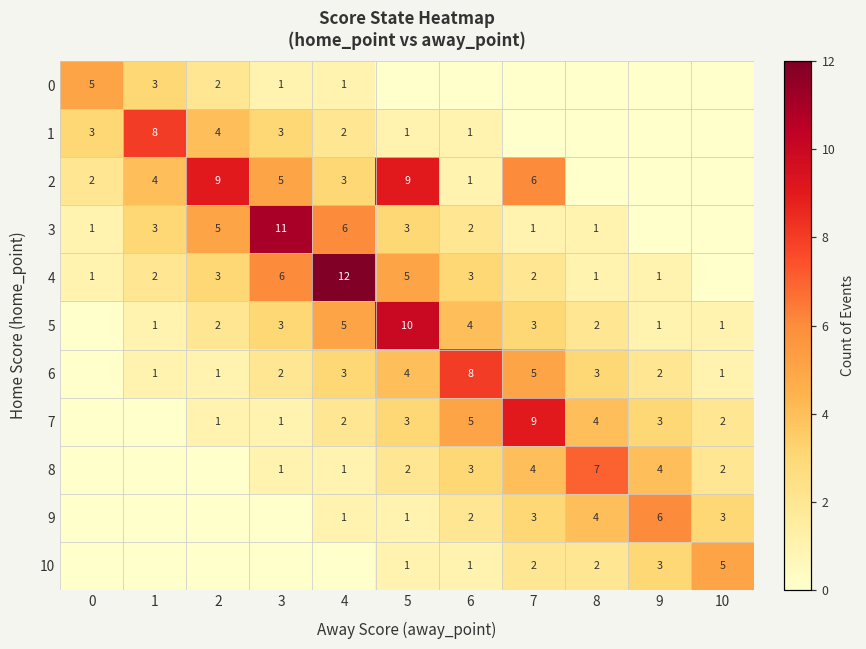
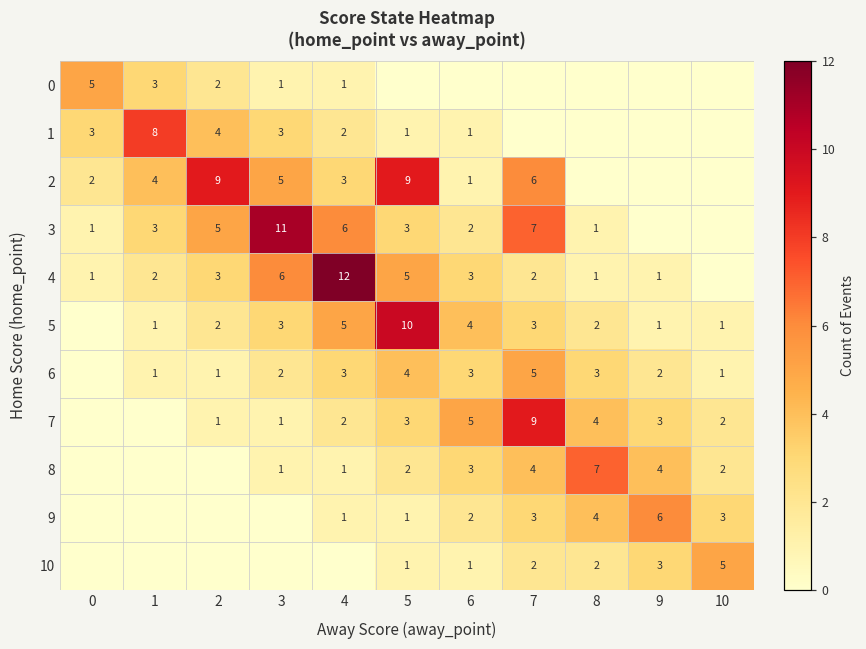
  {
    "0": {
      "0": 5,
      "1": 3,
      "2": 2,
      "3": 1,
      "4": 1
    },
    "1": {
      "0": 3,
      "1": 8,
      "2": 4,
      "3": 3,
      "4": 2,
      "5": 1,
      "6": 1
    },
    "2": {
      "0": 2,
      "1": 4,
      "2": 9,
      "3": 5,
      "4": 3,
      "5": 9,
      "6": 1,
      "7": 6
    },
    "3": {
      "0": 1,
      "1": 3,
      "2": 5,
      "3": 11,
      "4": 6,
      "5": 3,
      "6": 2,
-     "7": 1,
+     "7": 7,
      "8": 1
    },
    "4": {
      "0": 1,
      "1": 2,
      "2": 3,
      "3": 6,
      "4": 12,
      "5": 5,
      "6": 3,
      "7": 2,
      "8": 1,
      "9": 1
    },
    "5": {
      "1": 1,
      "2": 2,
      "3": 3,
      "4": 5,
      "5": 10,
      "6": 4,
      "7": 3,
      "8": 2,
      "9": 1,
      "10": 1
    },
    "6": {
      "1": 1,
      "2": 1,
      "3": 2,
      "4": 3,
      "5": 4,
-     "6": 8,
+     "6": 3,
      "7": 5,
      "8": 3,
      "9": 2,
      "10": 1
    },
    "7": {
      "2": 1,
      "3": 1,
      "4": 2,
      "5": 3,
      "6": 5,
      "7": 9,
      "8": 4,
      "9": 3,
      "10": 2
    },
    "8": {
      "3": 1,
      "4": 1,
      "5": 2,
      "6": 3,
      "7": 4,
      "8": 7,
      "9": 4,
      "10": 2
    },
    "9": {
      "4": 1,
      "5": 1,
      "6": 2,
      "7": 3,
      "8": 4,
      "9": 6,
      "10": 3
    },
    "10": {
      "5": 1,
      "6": 1,
      "7": 2,
      "8": 2,
      "9": 3,
      "10": 5
    }
  }
